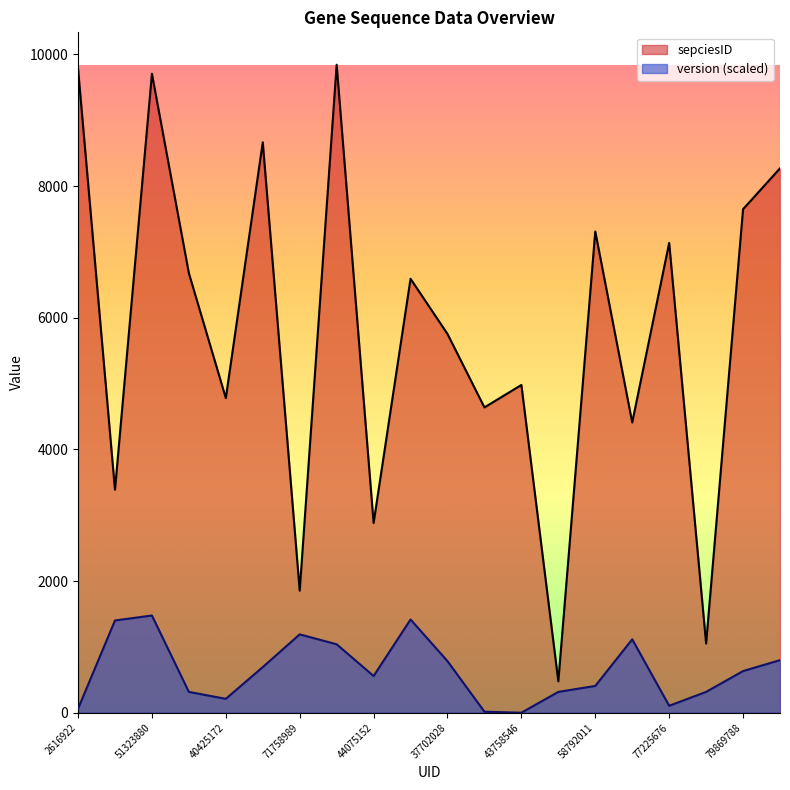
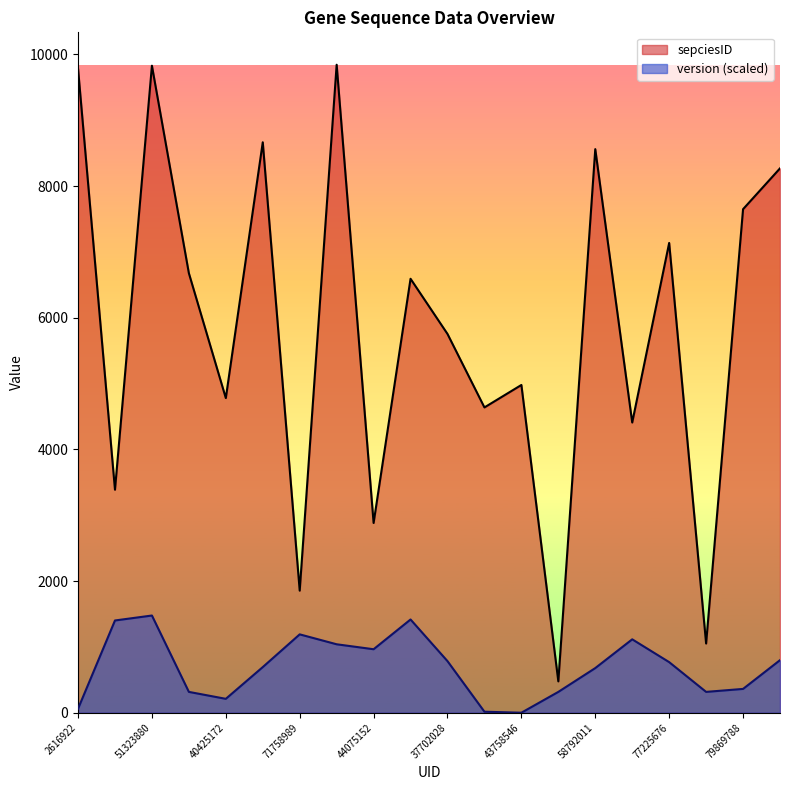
  {
    "sepciesID": {
      "2616922": 9800,
-     "51323880": 9700,
+     "51323880": 9800,
      "40425172": 4800,
      "71758989": 1900,
      "44075152": 2900,
      "37702028": 5800,
      "43758546": 5000,
-     "58792011": 7300,
+     "58792011": 8600,
      "77225676": 7100,
      "79869788": 7600
    },
    "version (scaled)": {
      "2616922": 100,
      "51323880": 1500,
      "40425172": 200,
      "71758989": 1200,
-     "44075152": 600,
+     "44075152": 1000,
      "37702028": 800,
      "43758546": 0,
-     "58792011": 400,
-     "77225676": 100,
-     "79869788": 600
+     "58792011": 700,
+     "77225676": 800,
+     "79869788": 400
    }
  }
